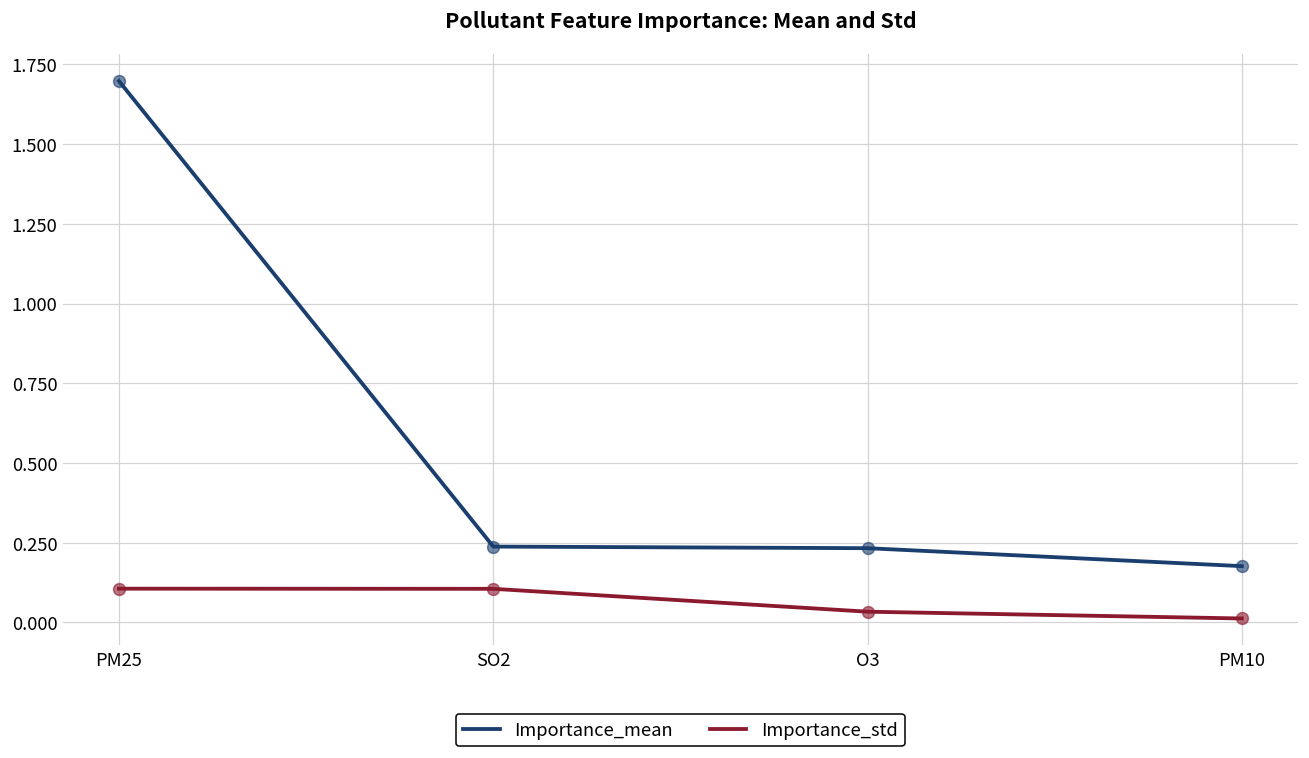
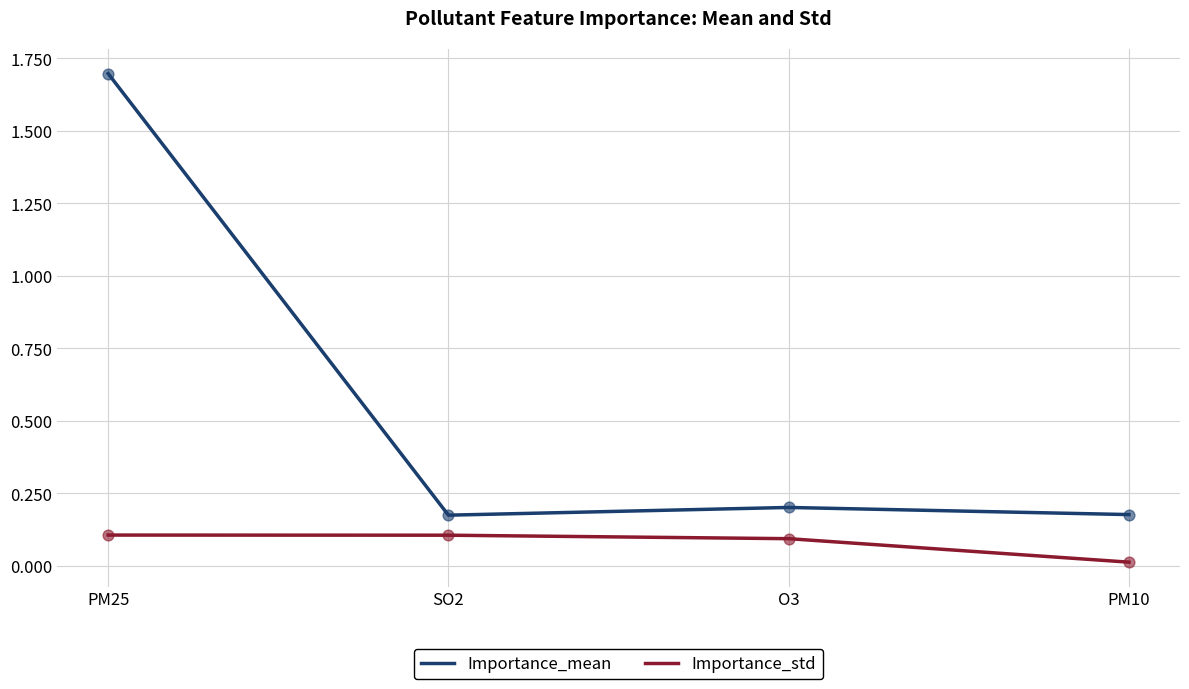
  {
    "Importance_mean": {
      "PM25": 1.70,
-     "SO2": 0.24,
-     "O3": 0.23,
+     "SO2": 0.17,
+     "O3": 0.20,
      "PM10": 0.18
    },
    "Importance_std": {
      "PM25": 0.11,
      "SO2": 0.11,
-     "O3": 0.03,
+     "O3": 0.09,
      "PM10": 0.01
    }
  }
